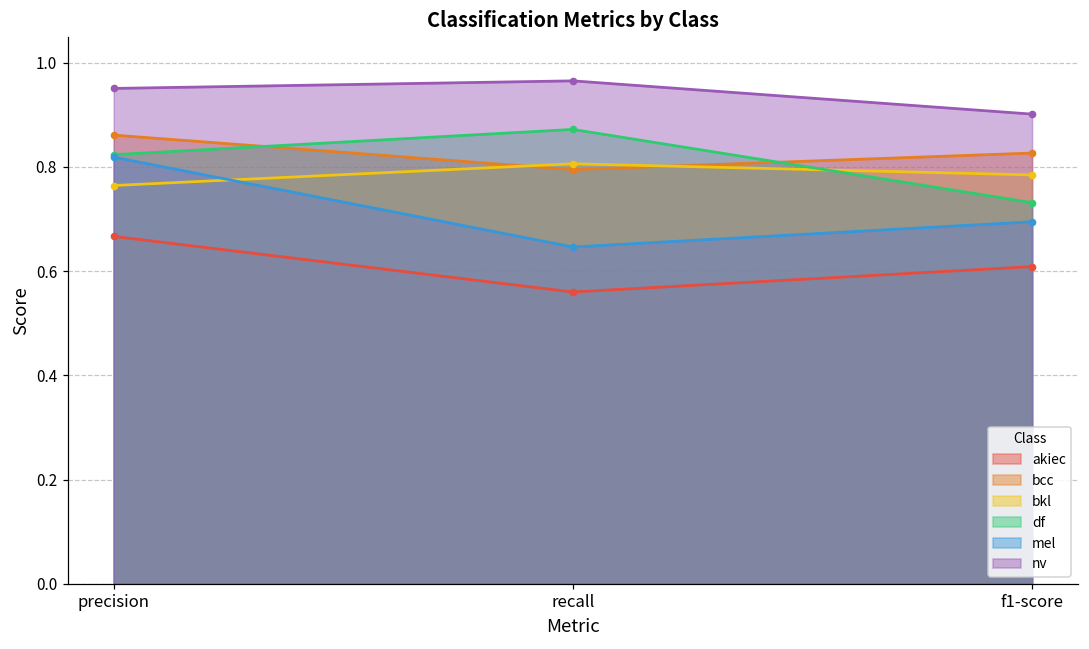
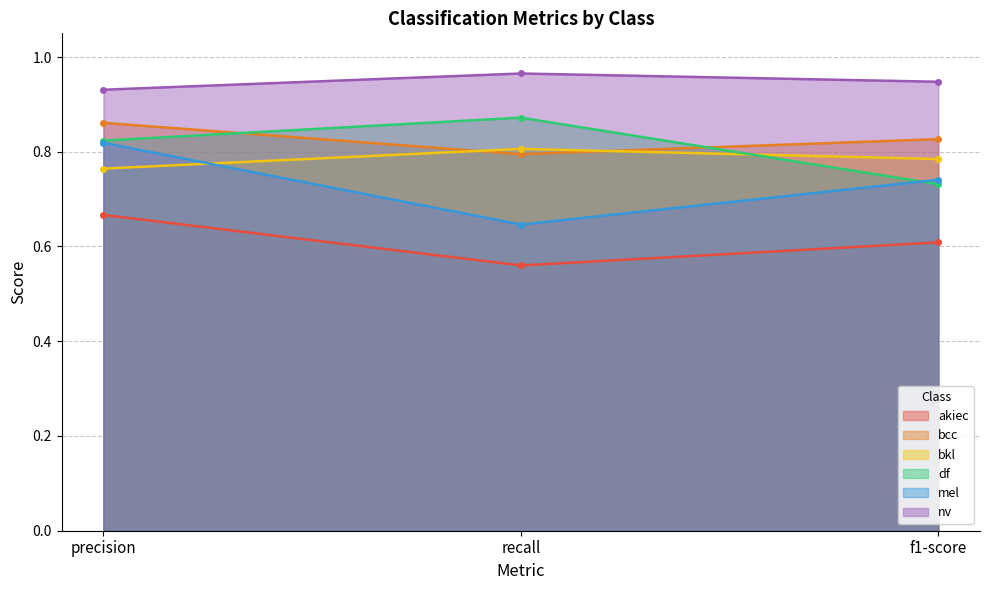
  {
    "df": {
      "recall": 0.87,
      "f1-score": 0.73
    },
    "mel": {
      "recall": 0.65,
-     "f1-score": 0.69
+     "f1-score": 0.74
    },
    "nv": {
-     "precision": 0.95,
+     "precision": 0.93,
      "recall": 0.97,
-     "f1-score": 0.90
+     "f1-score": 0.95
    }
  }
